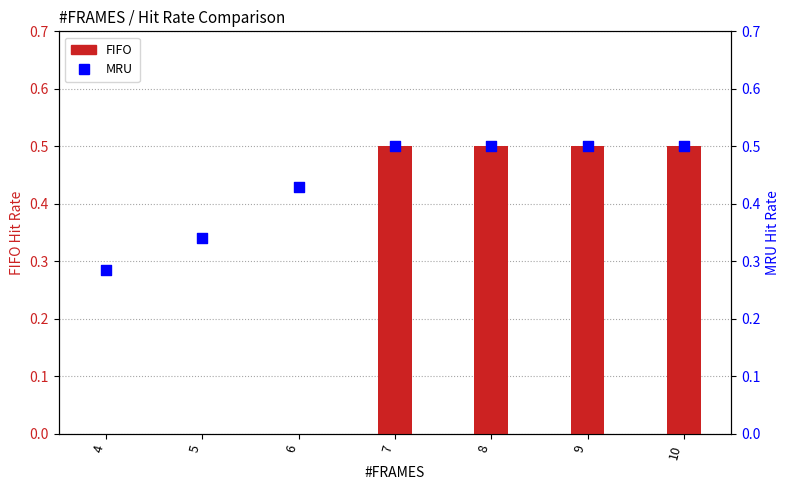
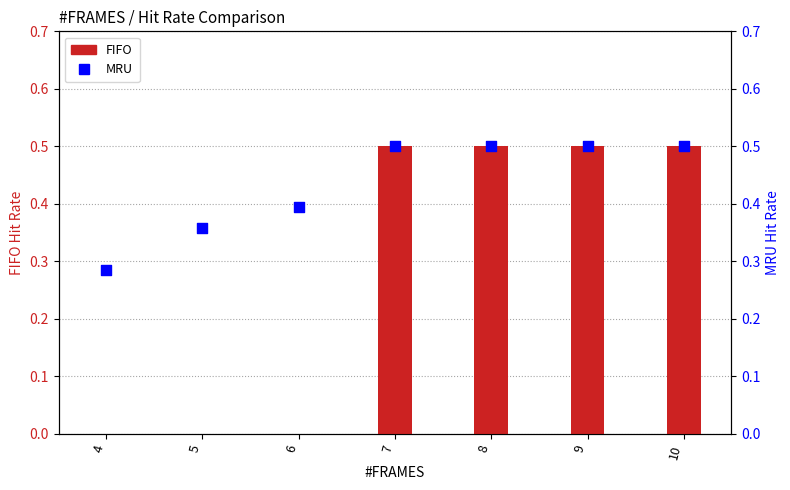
  {
    "FIFO": {
      "4": 0.00,
      "5": 0.00,
      "6": 0.00,
      "7": 0.50,
      "8": 0.50,
      "9": 0.50,
      "10": 0.50
    },
    "MRU": {
-     "5": 0.34,
-     "6": 0.43
+     "5": 0.36,
+     "6": 0.39
    }
  }
